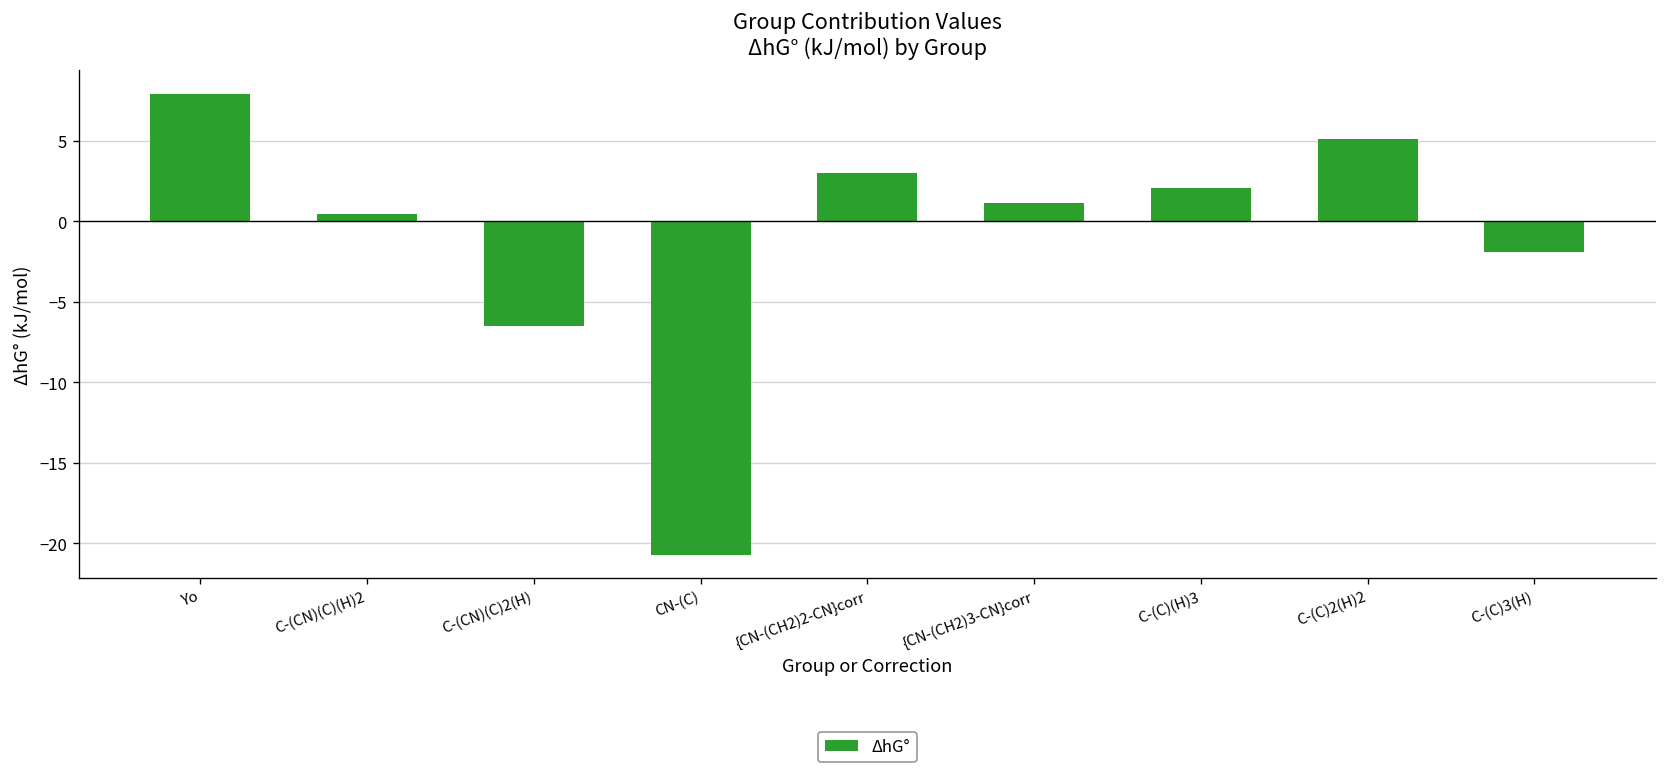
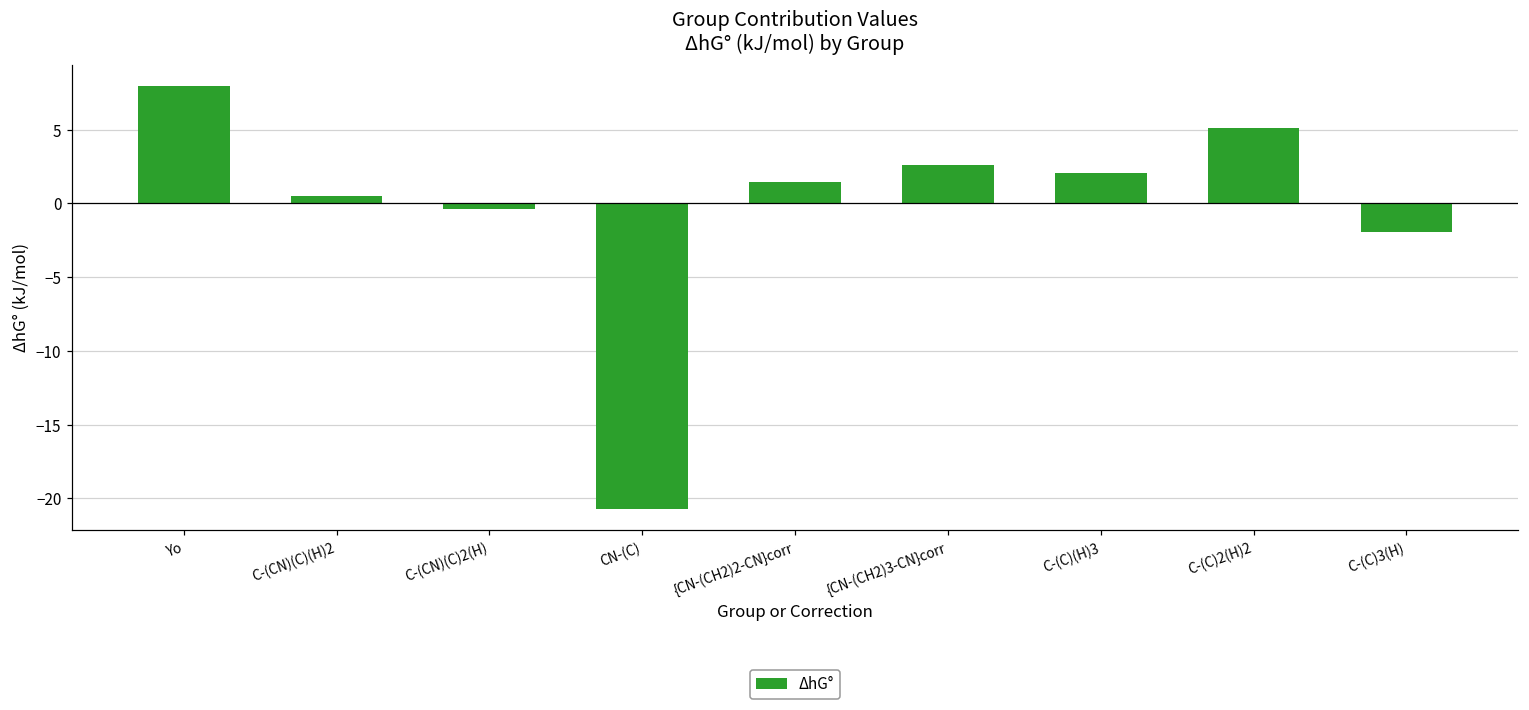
  {
    "Yo": 8.0,
    "C-(CN)(C)(H)2": 0.5,
-   "C-(CN)(C)2(H)": -6.5,
+   "C-(CN)(C)2(H)": -0.4,
    "CN-(C)": -20.7,
-   "{CN-(CH2)2-CN}corr": 3.0,
-   "{CN-(CH2)3-CN}corr": 1.1,
+   "{CN-(CH2)2-CN}corr": 1.5,
+   "{CN-(CH2)3-CN}corr": 2.6,
    "C-(C)(H)3": 2.1,
    "C-(C)2(H)2": 5.1,
    "C-(C)3(H)": -1.9
  }
